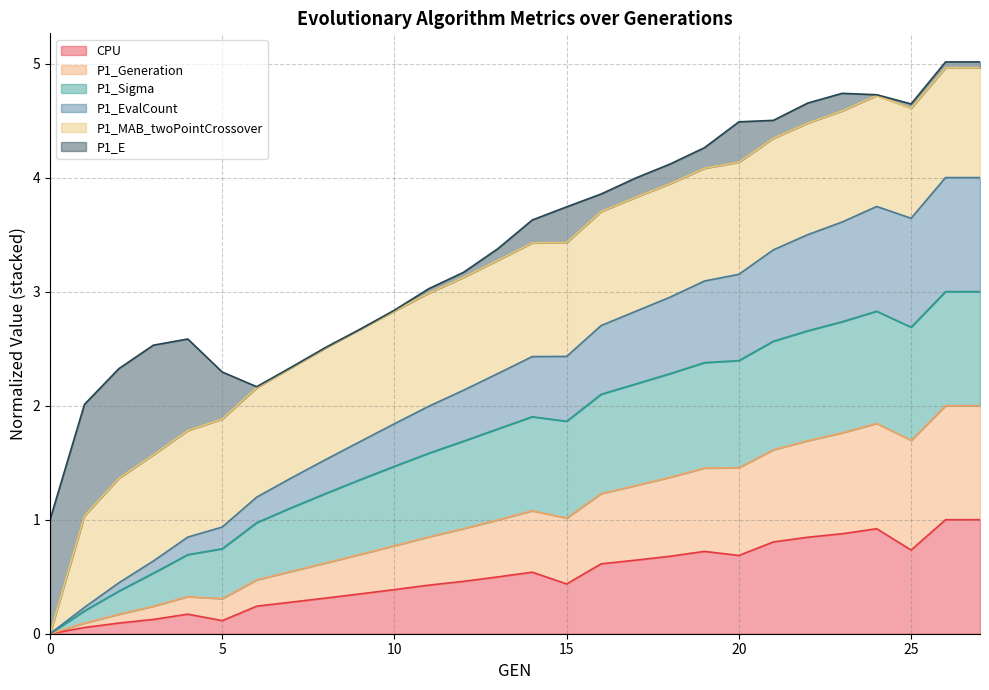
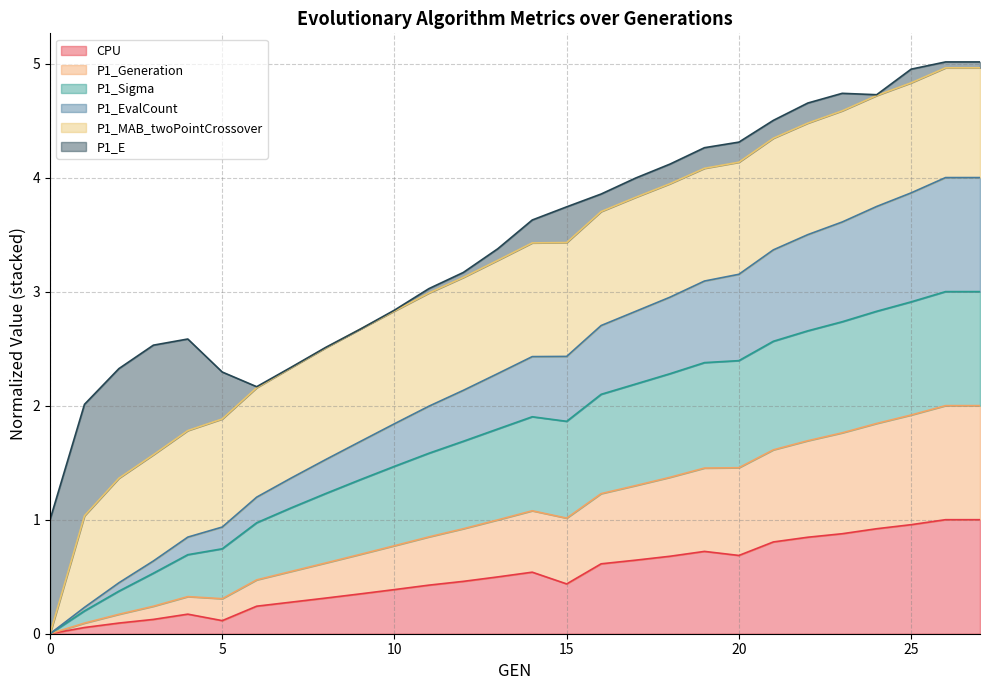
  {
    "CPU": {
      "5": 0.11,
      "10": 0.39,
      "15": 0.44,
      "20": 0.69,
-     "25": 0.73
+     "25": 0.96
    },
    "P1_E": {
      "0": 1.00,
      "5": 0.41,
      "15": 0.31,
-     "20": 0.35,
-     "25": 0.04
+     "20": 0.18,
+     "25": 0.12
    }
  }
